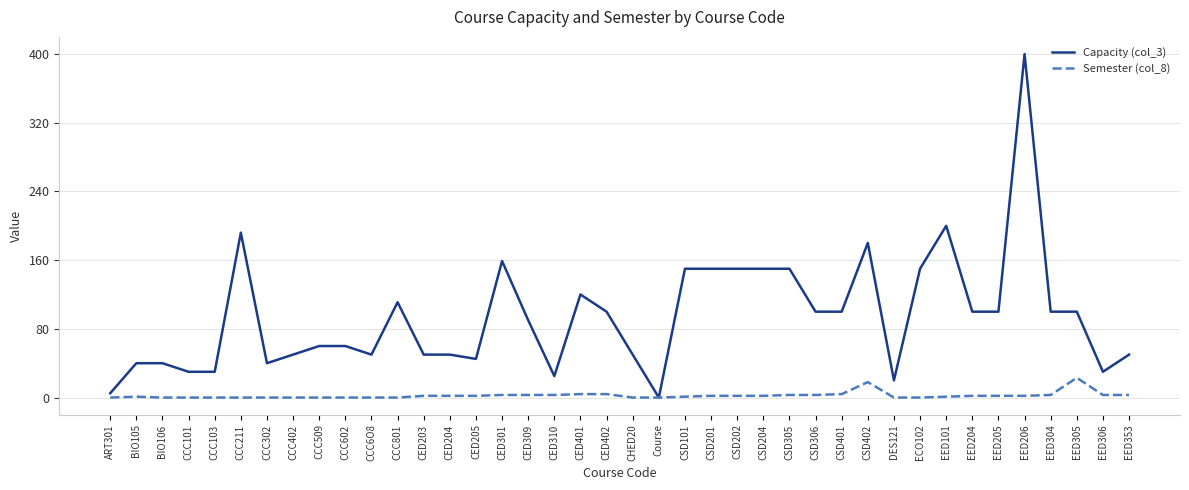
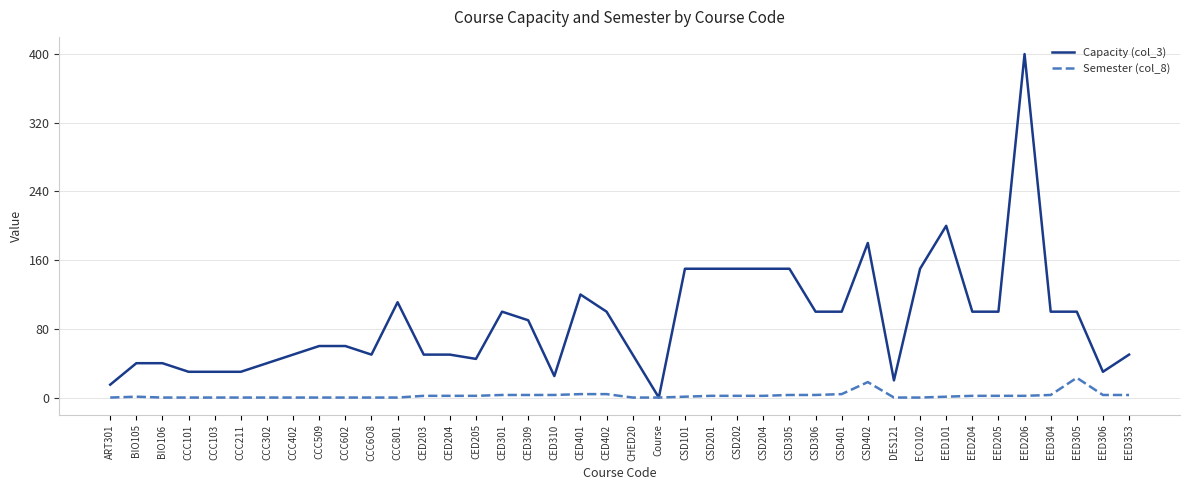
  {
    "Capacity (col_3)": {
-     "ART301": 10,
+     "ART301": 20,
      "BIO105": 40,
      "BIO106": 40,
      "CCC101": 30,
      "CCC103": 30,
-     "CCC211": 190,
+     "CCC211": 30,
      "CCC302": 40,
      "CCC402": 50,
      "CCC509": 60,
      "CCC602": 60,
      "CCC6O8": 50,
      "CCC801": 110,
      "CED203": 50,
      "CED204": 50,
      "CED205": 50,
-     "CED301": 160,
+     "CED301": 100,
      "CED309": 90,
      "CED310": 30,
      "CED401": 120,
      "CED402": 100,
      "CHED20": 50,
      "CSD101": 150,
      "CSD201": 150,
      "CSD202": 150,
      "CSD204": 150,
      "CSD305": 150,
      "CSD306": 100,
      "CSD401": 100,
      "CSD402": 180,
      "DES121": 20,
      "ECO102": 150,
      "EED101": 200,
      "EED204": 100,
      "EED205": 100,
      "EED206": 400,
      "EED304": 100,
      "EED305": 100,
      "EED306": 30,
      "EED353": 50
    },
    "Semester (col_8)": {
      "ART301": 0,
      "BIO105": 0,
      "BIO106": 0,
      "CCC101": 0,
      "CCC103": 0,
      "CCC211": 0,
      "CCC302": 0,
      "CCC402": 0,
      "CCC509": 0,
      "CCC602": 0,
      "CCC6O8": 0,
      "CCC801": 0,
      "CED203": 0,
      "CED204": 0,
      "CED205": 0,
      "CED301": 0,
      "CED309": 0,
      "CED310": 0,
      "CED401": 0,
      "CED402": 0,
      "CHED20": 0,
      "CSD101": 0,
      "CSD201": 0,
      "CSD202": 0,
      "CSD204": 0,
      "CSD305": 0,
      "CSD306": 0,
      "CSD401": 0,
      "CSD402": 20,
      "DES121": 0,
      "ECO102": 0,
      "EED101": 0,
      "EED204": 0,
      "EED205": 0,
      "EED206": 0,
      "EED304": 0,
      "EED305": 20,
      "EED306": 0,
      "EED353": 0
    }
  }
